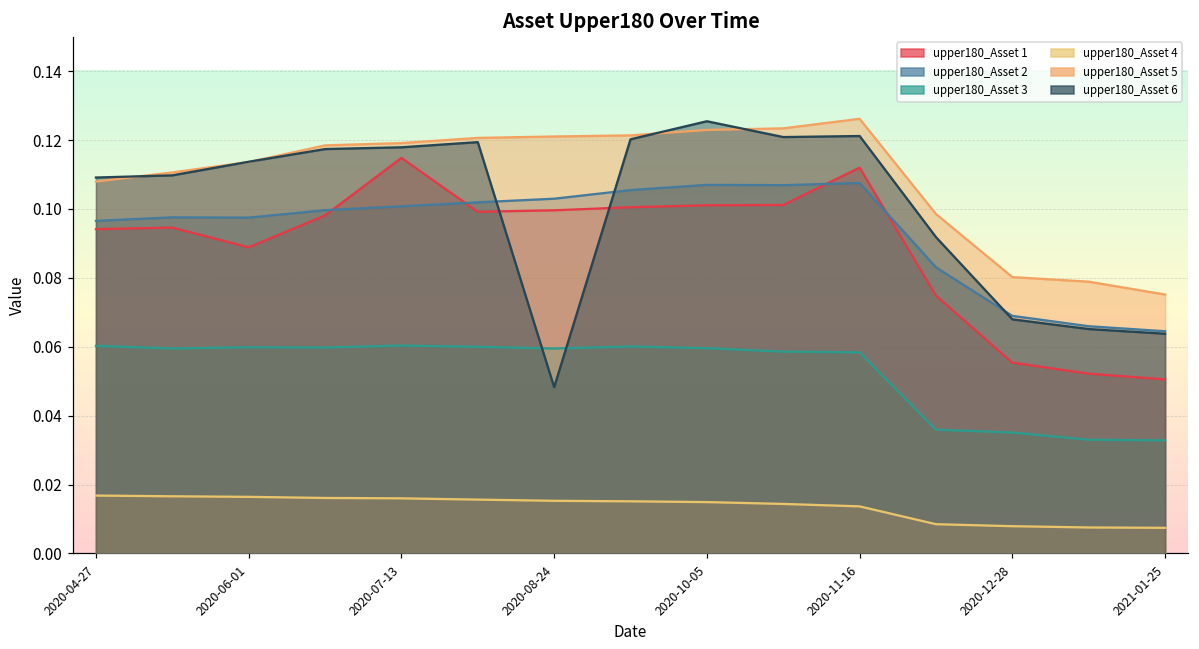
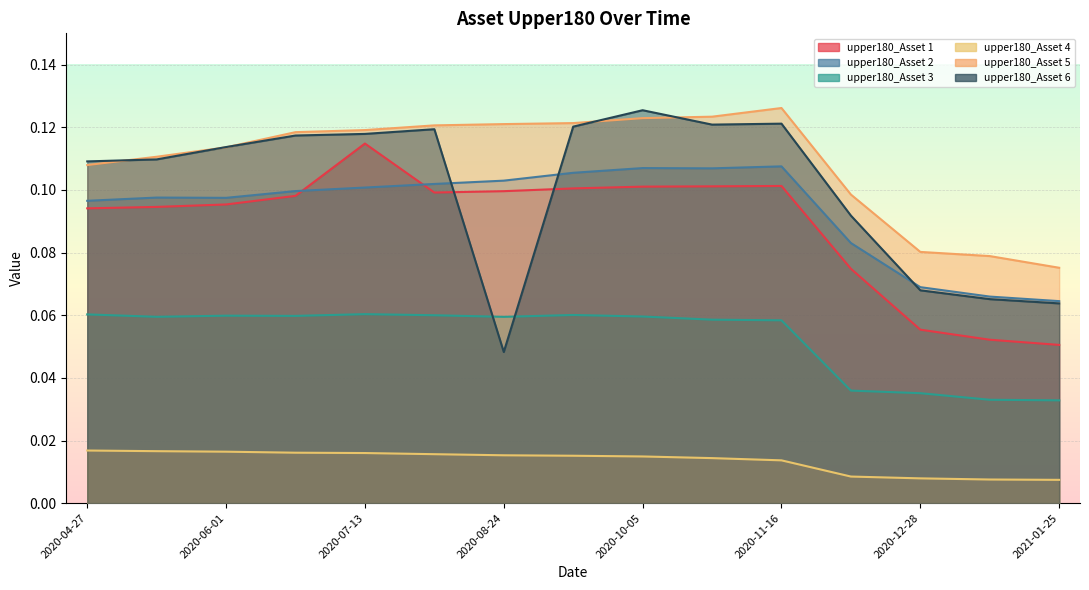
  {
    "upper180_Asset 1": {
      "2020-04-27": 0.094,
-     "2020-06-01": 0.089,
+     "2020-06-01": 0.095,
      "2020-07-13": 0.115,
      "2020-08-24": 0.100,
      "2020-10-05": 0.101,
-     "2020-11-16": 0.112,
+     "2020-11-16": 0.101,
      "2020-12-28": 0.055,
      "2021-01-25": 0.051
    },
    "upper180_Asset 6": {
      "2020-04-27": 0.109,
      "2020-07-13": 0.118,
      "2020-08-24": 0.048,
      "2020-10-05": 0.125,
      "2020-11-16": 0.121,
      "2020-12-28": 0.068
    }
  }
